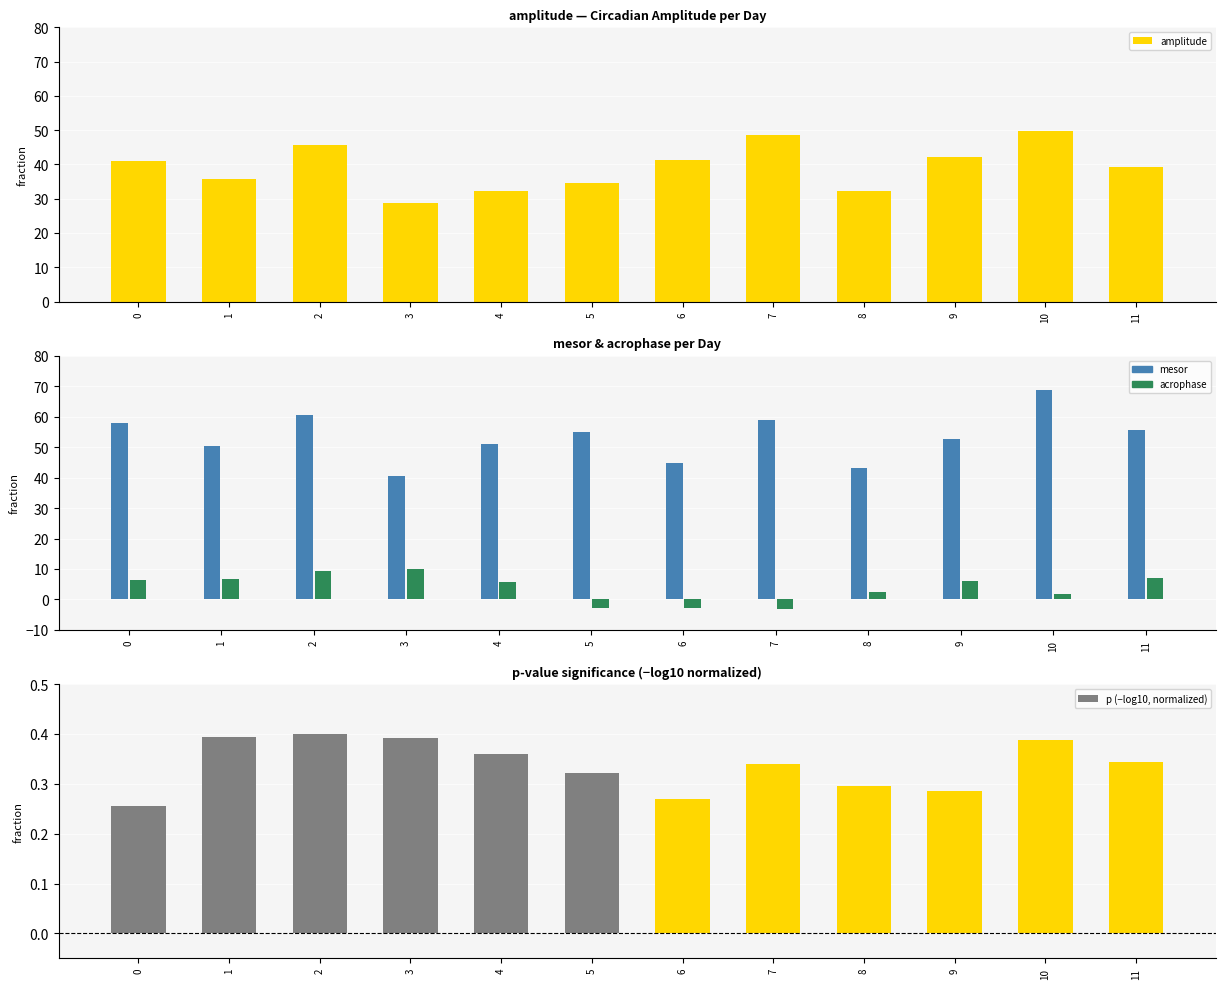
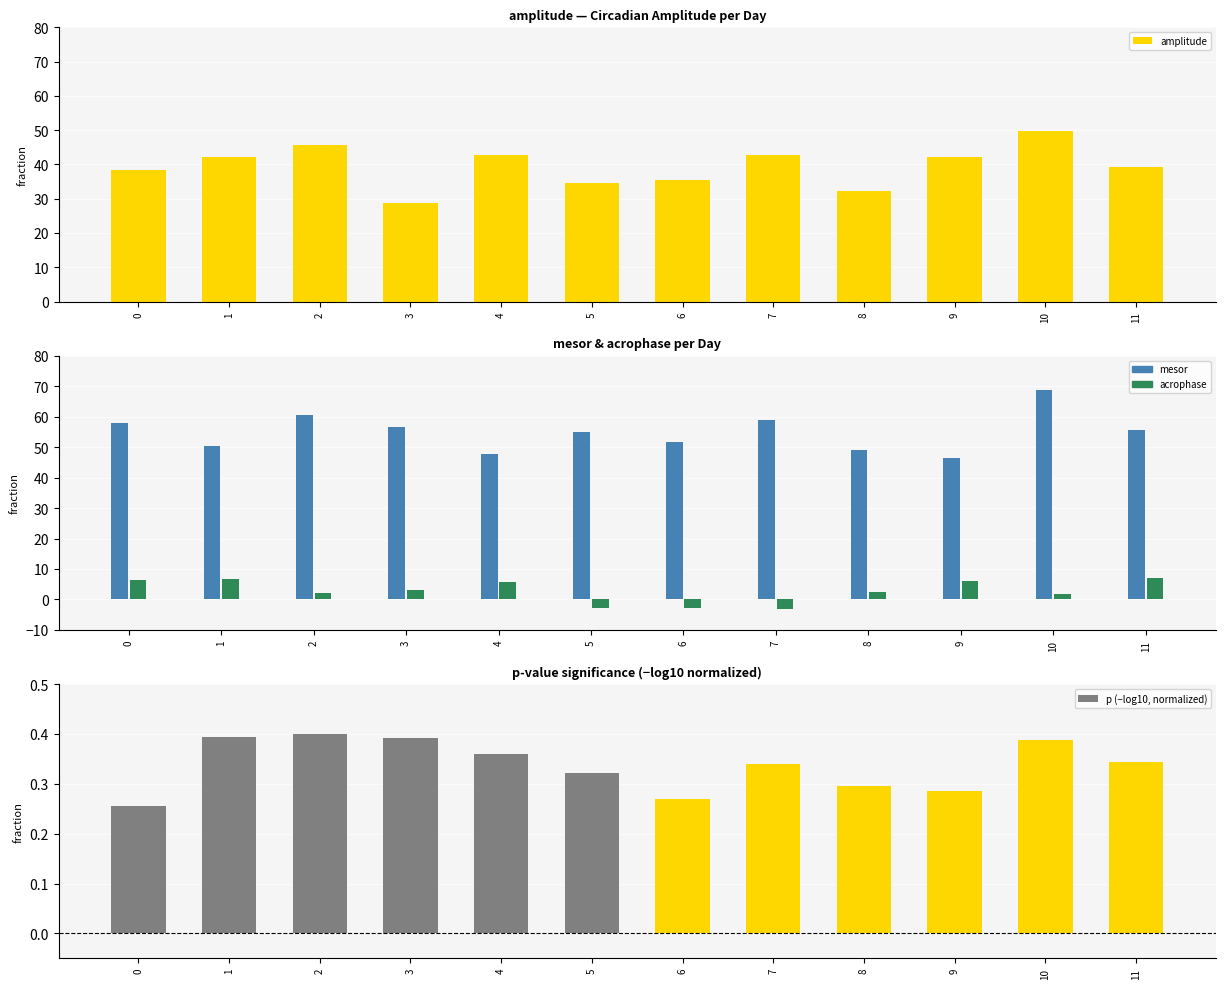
  {
    "amplitude — Circadian Amplitude per Day": {
-     "0": 41,
-     "1": 36,
+     "0": 38,
+     "1": 42,
      "2": 46,
      "3": 29,
-     "4": 32,
+     "4": 43,
      "5": 35,
-     "6": 41,
-     "7": 48,
+     "6": 35,
+     "7": 43,
      "8": 32,
      "9": 42,
      "10": 50,
      "11": 39
    },
    "mesor & acrophase per Day": {
      "mesor": {
        "0": 58,
        "1": 50,
        "2": 61,
-       "3": 41,
-       "4": 51,
+       "3": 57,
+       "4": 48,
        "5": 55,
-       "6": 45,
+       "6": 52,
        "7": 59,
-       "8": 43,
-       "9": 53,
+       "8": 49,
+       "9": 46,
        "10": 69,
        "11": 56
      },
      "acrophase": {
        "0": 6,
        "1": 7,
-       "2": 9,
-       "3": 10,
+       "2": 2,
+       "3": 3,
        "4": 6,
        "5": -3,
        "6": -3,
        "7": -3,
        "8": 2,
        "9": 6,
        "10": 2,
        "11": 7
      }
    },
    "p-value significance (−log10 normalized)": {
      "0": 0.26,
      "1": 0.39,
      "2": 0.40,
      "3": 0.39,
      "4": 0.36,
      "5": 0.32,
      "6": 0.27,
      "7": 0.34,
      "8": 0.30,
      "9": 0.29,
      "10": 0.39,
      "11": 0.34
    }
  }
